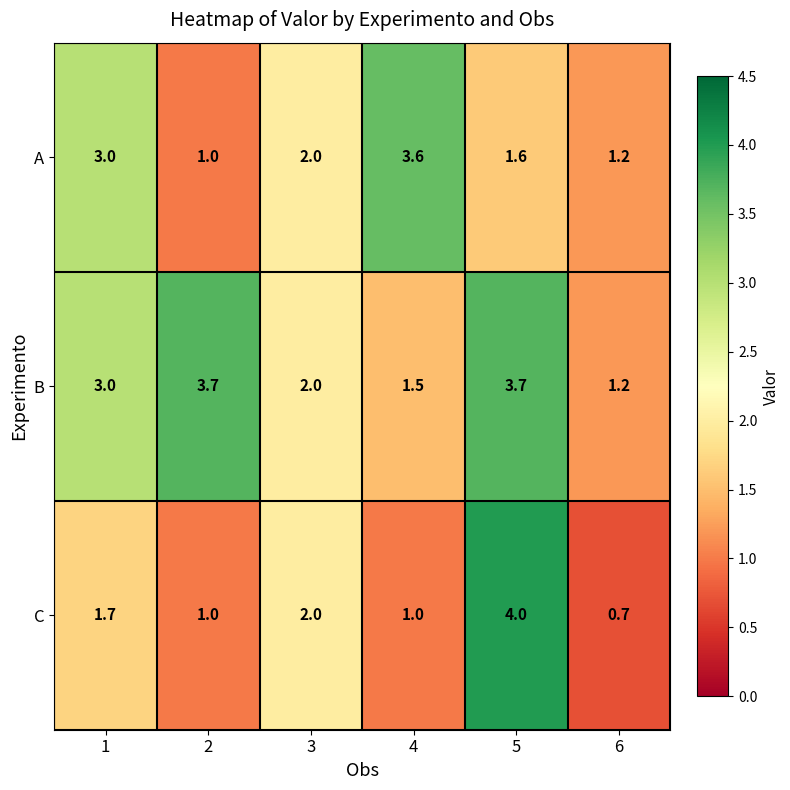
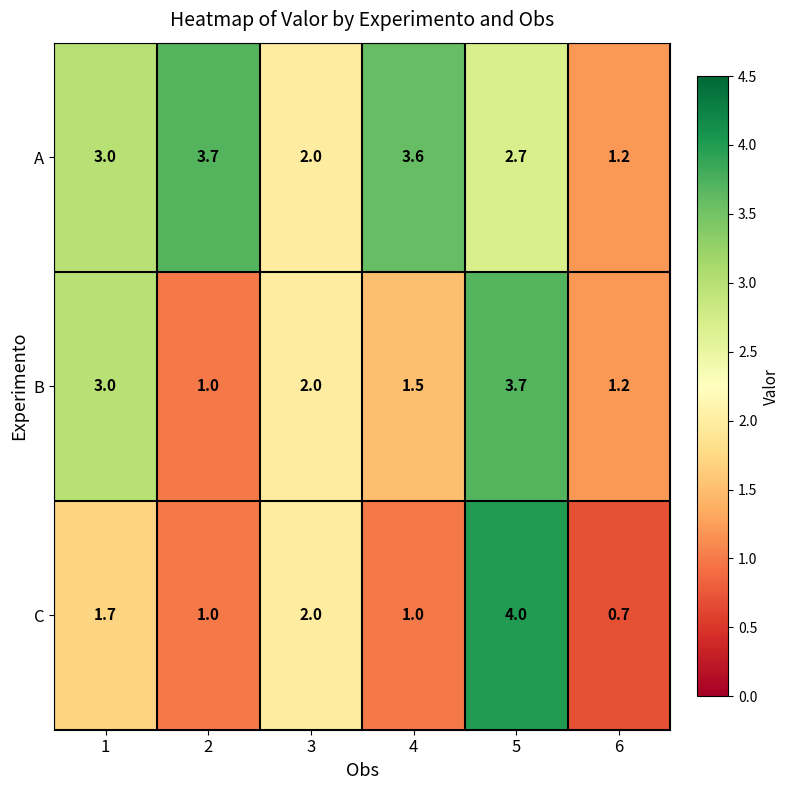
  {
    "A": {
      "1": 3.0,
-     "2": 1.0,
+     "2": 3.7,
      "3": 2.0,
      "4": 3.6,
-     "5": 1.6,
+     "5": 2.7,
      "6": 1.2
    },
    "B": {
      "1": 3.0,
-     "2": 3.7,
+     "2": 1.0,
      "3": 2.0,
      "4": 1.5,
      "5": 3.7,
      "6": 1.2
    },
    "C": {
      "1": 1.7,
      "2": 1.0,
      "3": 2.0,
      "4": 1.0,
      "5": 4.0,
      "6": 0.7
    }
  }
